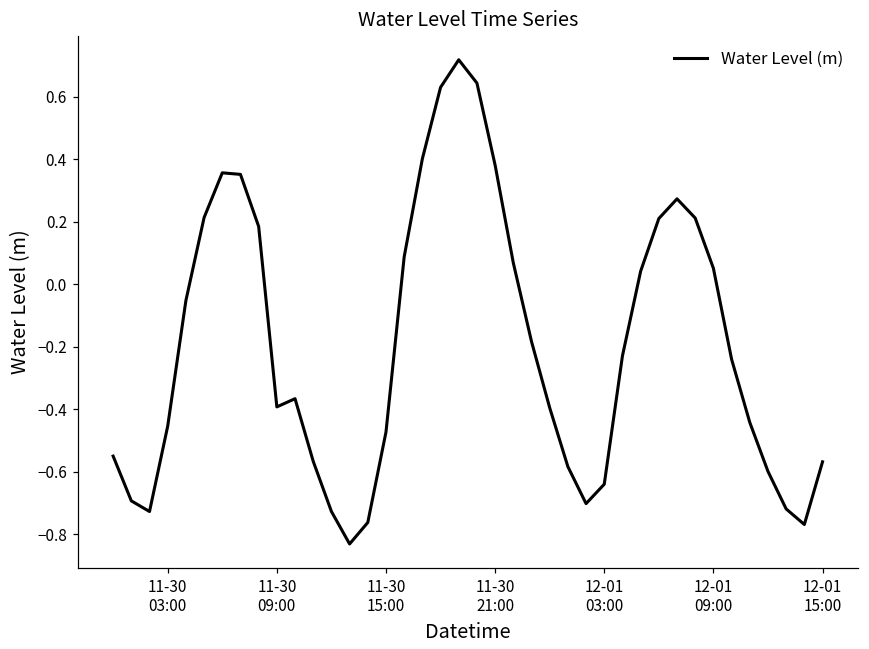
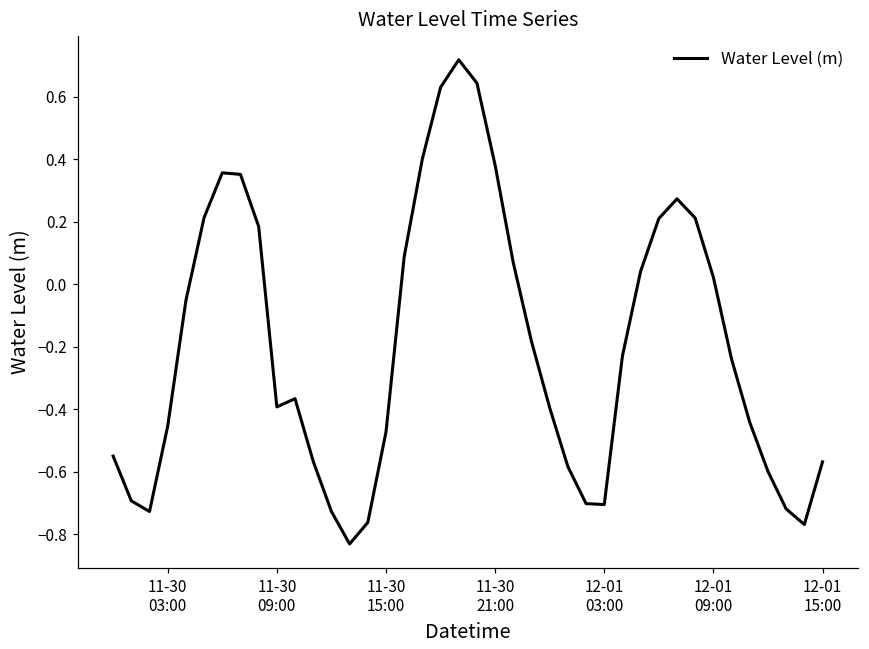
  {
    "11-30 03:00": -0.45,
    "11-30 09:00": -0.39,
    "11-30 15:00": -0.47,
    "11-30 21:00": 0.38,
-   "12-01 03:00": -0.64,
-   "12-01 09:00": 0.05,
+   "12-01 03:00": -0.70,
+   "12-01 09:00": 0.02,
    "12-01 15:00": -0.57
  }
